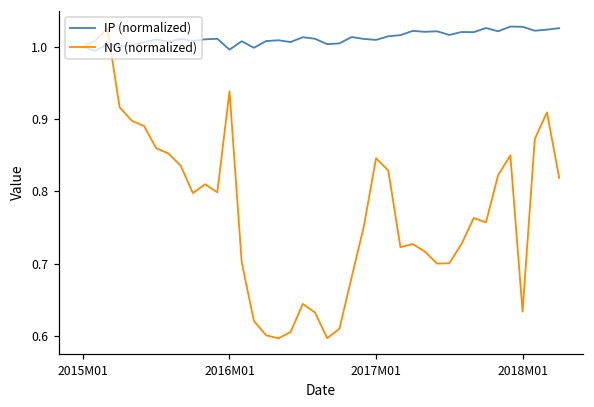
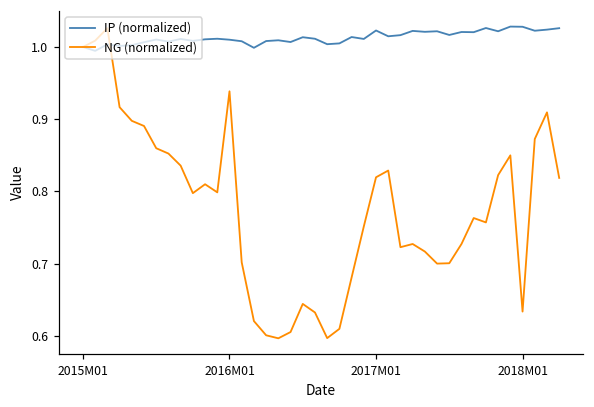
  {
    "IP (normalized)": {
-     "2016M01": 1.00,
-     "2017M01": 1.01,
+     "2016M01": 1.01,
+     "2017M01": 1.02,
      "2018M01": 1.03
    },
    "NG (normalized)": {
      "2016M01": 0.94,
-     "2017M01": 0.85,
+     "2017M01": 0.82,
      "2018M01": 0.63
    }
  }
